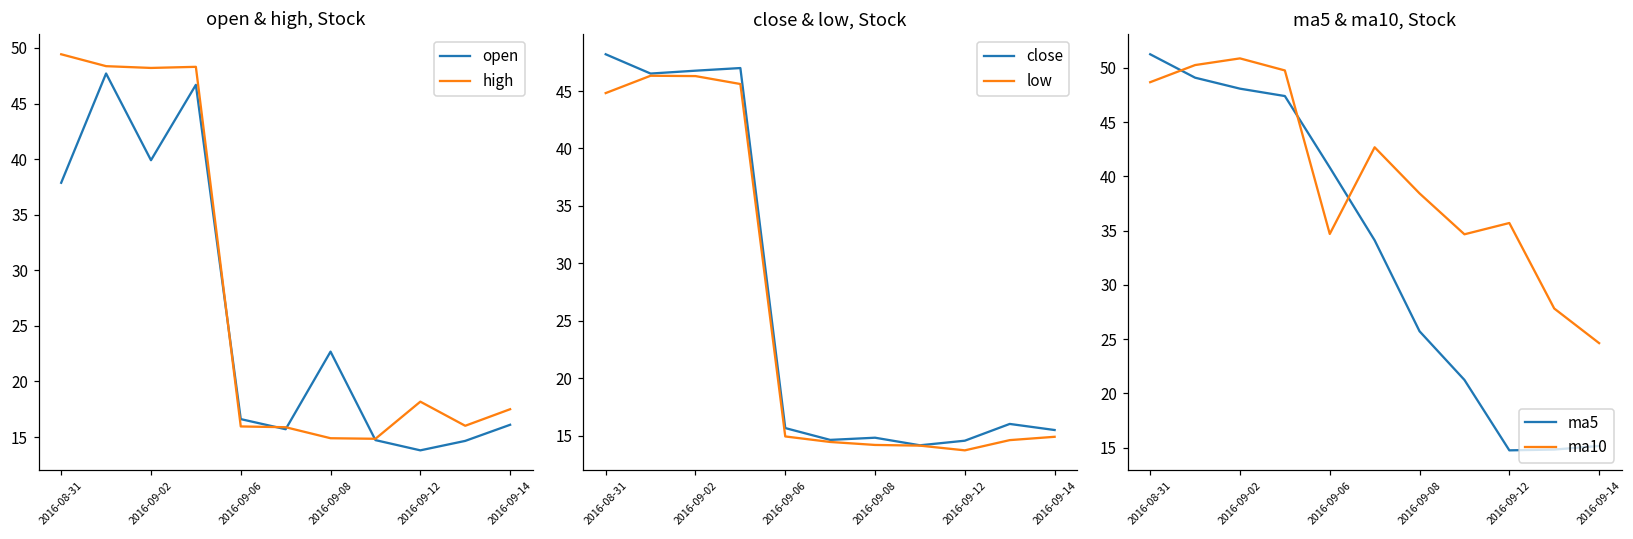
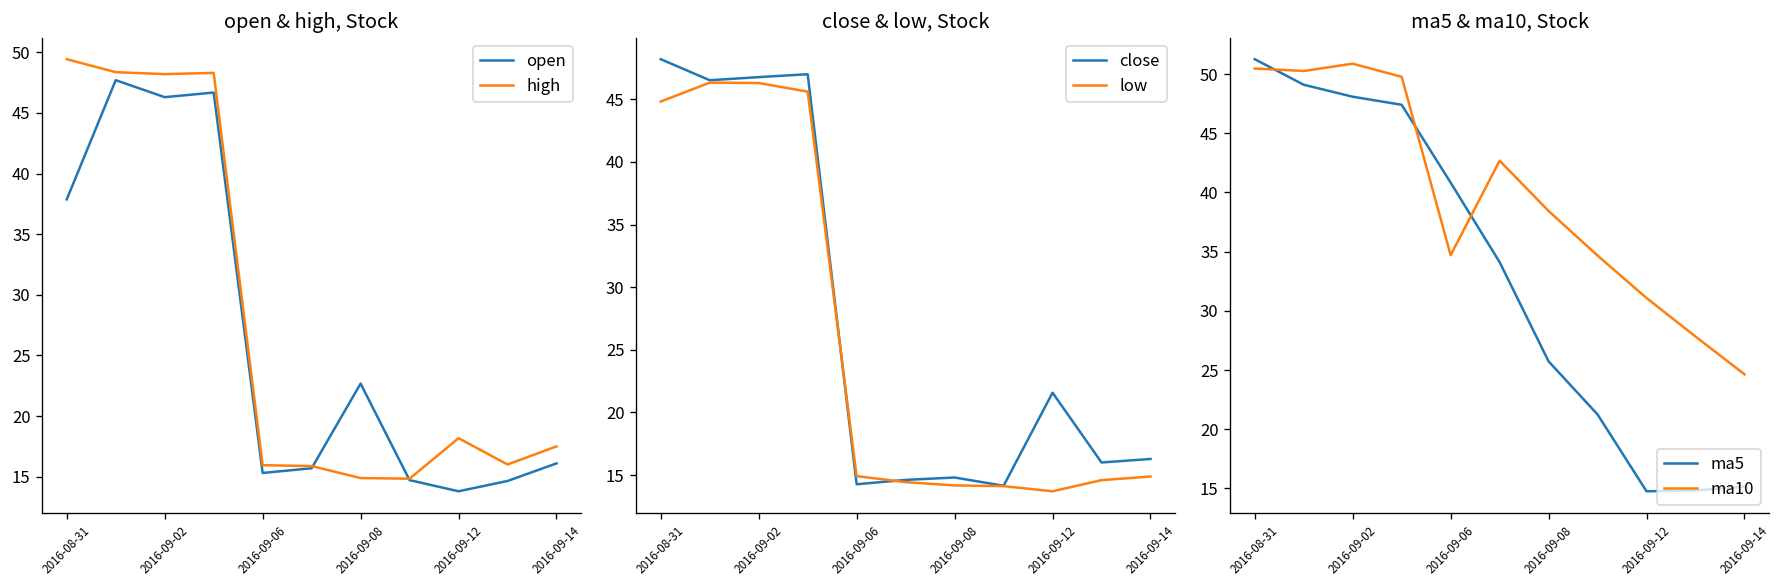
  {
    "open & high, Stock": {
      "open": {
        "2016-08-31": 37.9,
-       "2016-09-02": 39.9,
-       "2016-09-06": 16.6,
+       "2016-09-02": 46.3,
+       "2016-09-06": 15.3,
        "2016-09-08": 22.7,
        "2016-09-12": 13.8,
        "2016-09-14": 16.1
      },
      "high": {
        "2016-08-31": 49.4,
        "2016-09-02": 48.2,
        "2016-09-06": 16.0,
        "2016-09-08": 14.9,
        "2016-09-12": 18.2,
        "2016-09-14": 17.5
      }
    },
    "close & low, Stock": {
      "close": {
        "2016-08-31": 48.2,
        "2016-09-02": 46.8,
-       "2016-09-06": 15.7,
+       "2016-09-06": 14.3,
        "2016-09-08": 14.8,
-       "2016-09-12": 14.6,
-       "2016-09-14": 15.5
+       "2016-09-12": 21.6,
+       "2016-09-14": 16.3
      },
      "low": {
        "2016-08-31": 44.8,
        "2016-09-02": 46.3,
        "2016-09-06": 14.9,
        "2016-09-08": 14.2,
        "2016-09-12": 13.7,
        "2016-09-14": 14.9
      }
    },
    "ma5 & ma10, Stock": {
      "ma5": {
        "2016-08-31": 51,
        "2016-09-02": 48,
        "2016-09-06": 41,
        "2016-09-08": 26,
        "2016-09-12": 15
      },
      "ma10": {
-       "2016-08-31": 49,
+       "2016-08-31": 50,
        "2016-09-02": 51,
        "2016-09-06": 35,
        "2016-09-08": 38,
-       "2016-09-12": 36,
+       "2016-09-12": 31,
        "2016-09-14": 25
      }
    }
  }
